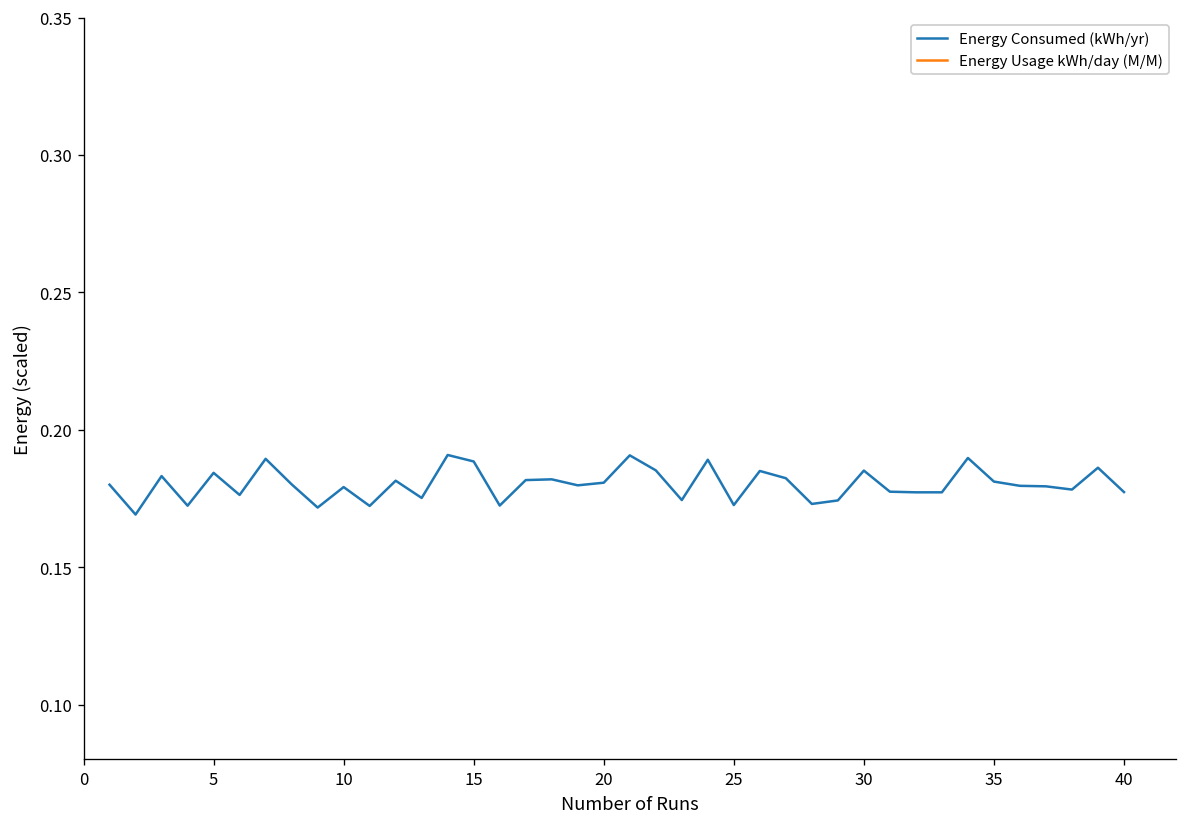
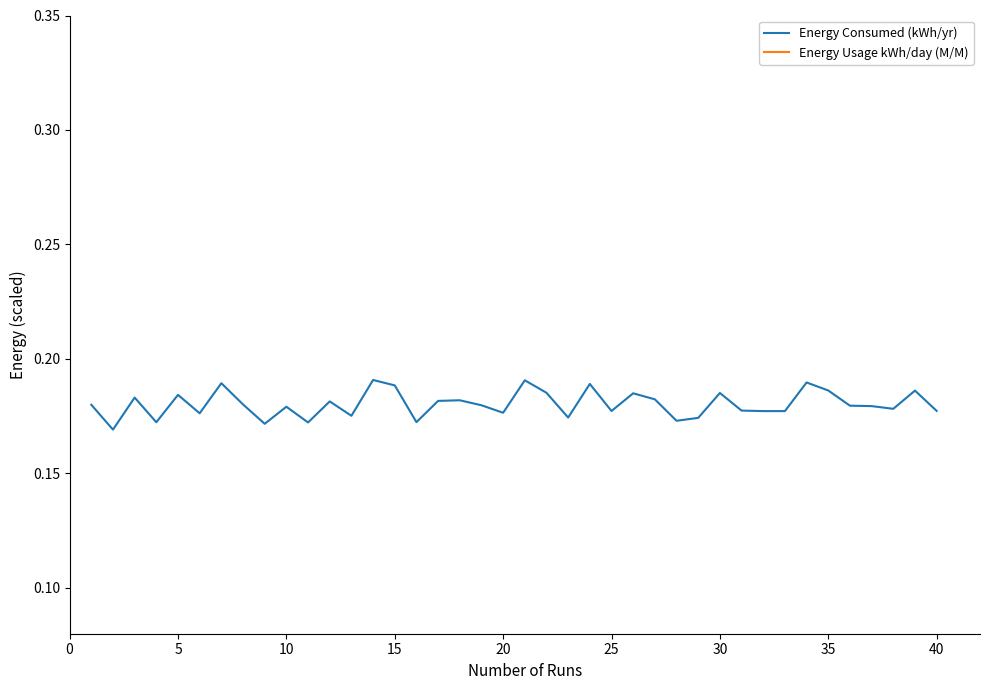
  {
    "Energy Consumed (kWh/yr)": {
      "5": 0.184,
      "10": 0.179,
      "15": 0.188,
-     "20": 0.181,
-     "25": 0.173,
+     "20": 0.177,
+     "25": 0.177,
      "30": 0.185,
-     "35": 0.181,
+     "35": 0.186,
      "40": 0.177
    }
  }
